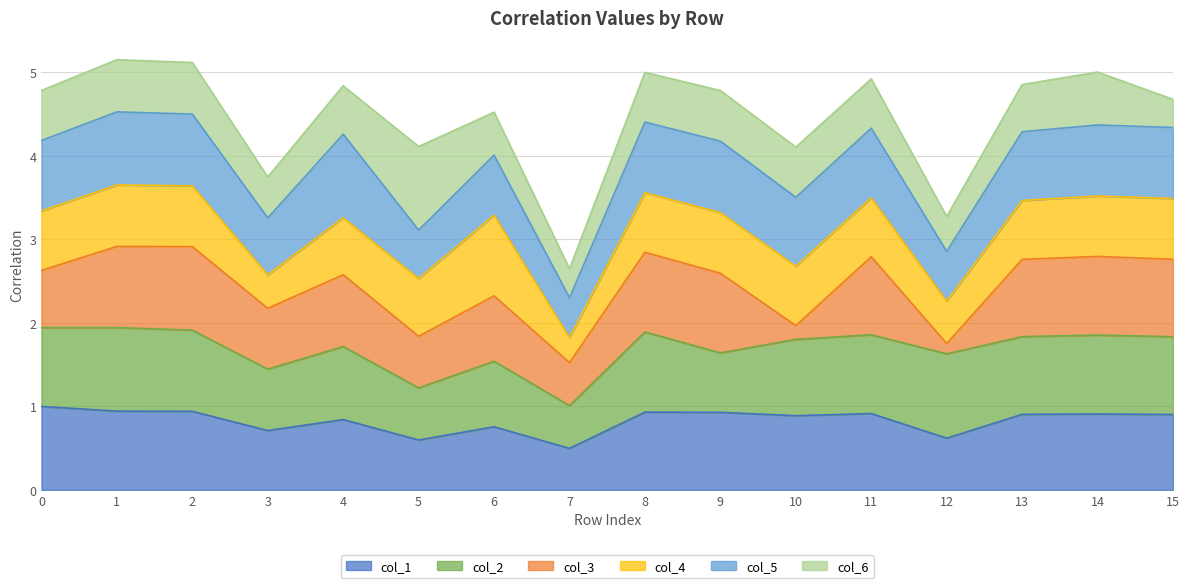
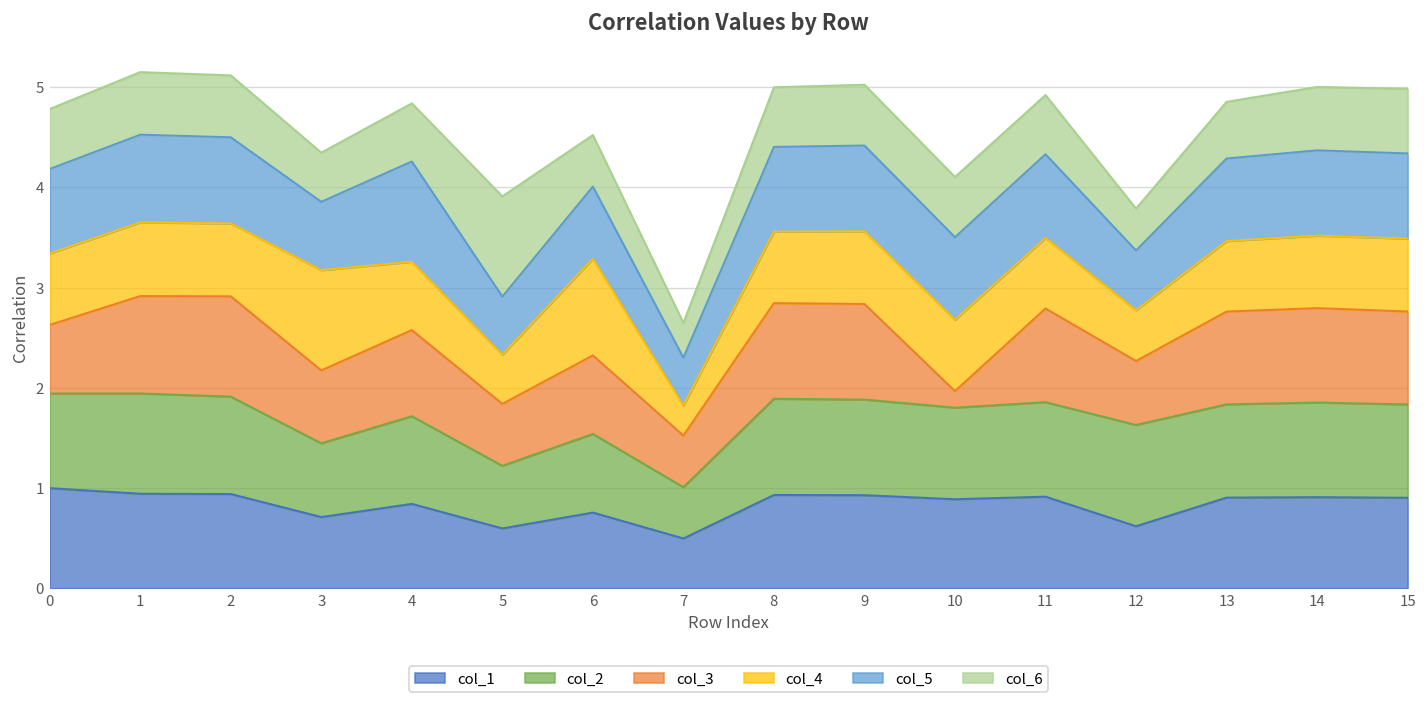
  {
    "col_2": {
      "0": 0.9,
      "1": 1.0,
      "2": 1.0,
      "3": 0.7,
      "4": 0.9,
      "5": 0.6,
      "6": 0.8,
      "7": 0.5,
      "8": 1.0,
-     "9": 0.7,
+     "9": 1.0,
      "10": 0.9,
      "11": 0.9,
      "12": 1.0,
      "13": 0.9,
      "14": 0.9,
      "15": 0.9
    },
    "col_3": {
      "0": 0.7,
      "1": 1.0,
      "2": 1.0,
      "3": 0.7,
      "4": 0.9,
      "5": 0.6,
      "6": 0.8,
      "7": 0.5,
      "8": 1.0,
      "9": 1.0,
      "10": 0.2,
      "11": 0.9,
-     "12": 0.1,
+     "12": 0.6,
      "13": 0.9,
      "14": 0.9,
      "15": 0.9
    },
    "col_4": {
      "0": 0.7,
      "1": 0.7,
      "2": 0.7,
-     "3": 0.4,
+     "3": 1.0,
      "4": 0.7,
-     "5": 0.7,
+     "5": 0.5,
      "6": 1.0,
      "7": 0.3,
      "8": 0.7,
      "9": 0.7,
      "10": 0.7,
      "11": 0.7,
      "12": 0.5,
      "13": 0.7,
      "14": 0.7,
      "15": 0.7
    },
    "col_6": {
      "0": 0.6,
      "1": 0.6,
      "2": 0.6,
      "3": 0.5,
      "4": 0.6,
      "5": 1.0,
      "6": 0.5,
      "7": 0.3,
      "8": 0.6,
      "9": 0.6,
      "10": 0.6,
      "11": 0.6,
      "12": 0.4,
      "13": 0.6,
      "14": 0.6,
-     "15": 0.3
+     "15": 0.6
    }
  }
